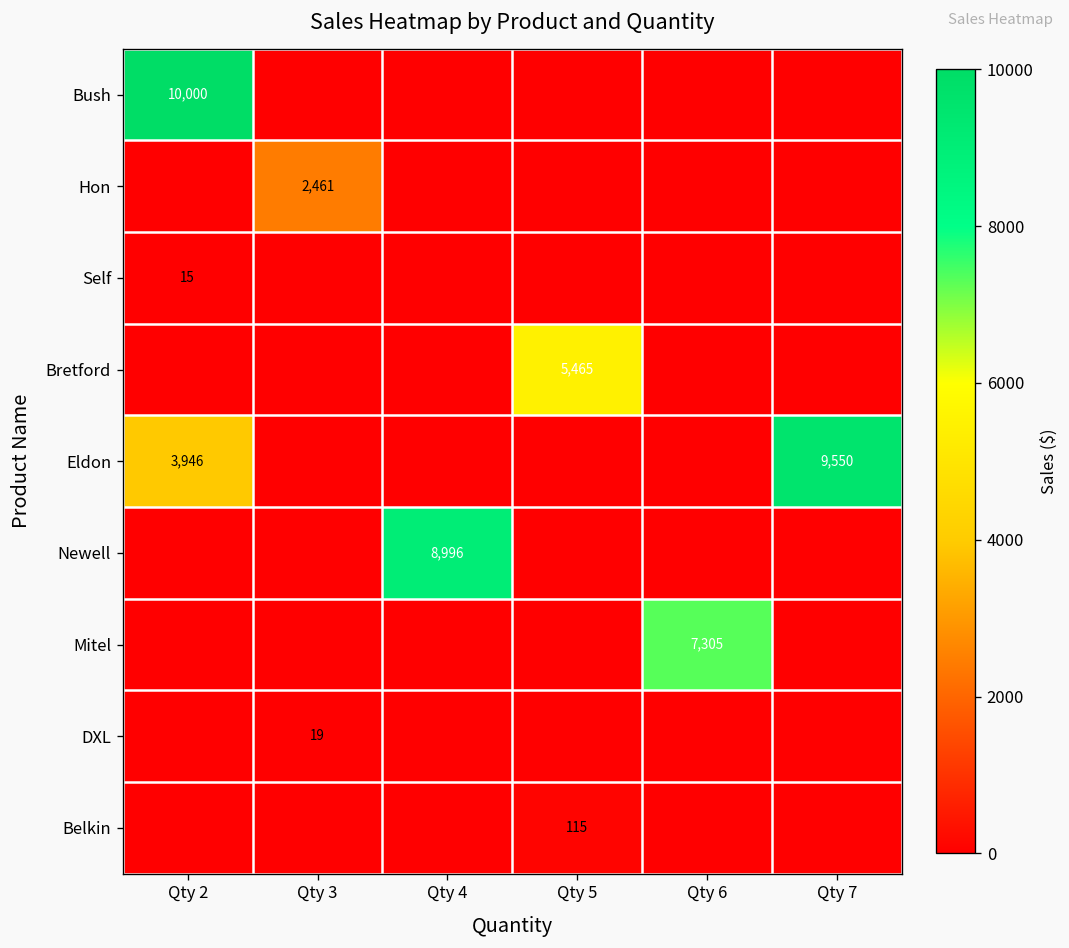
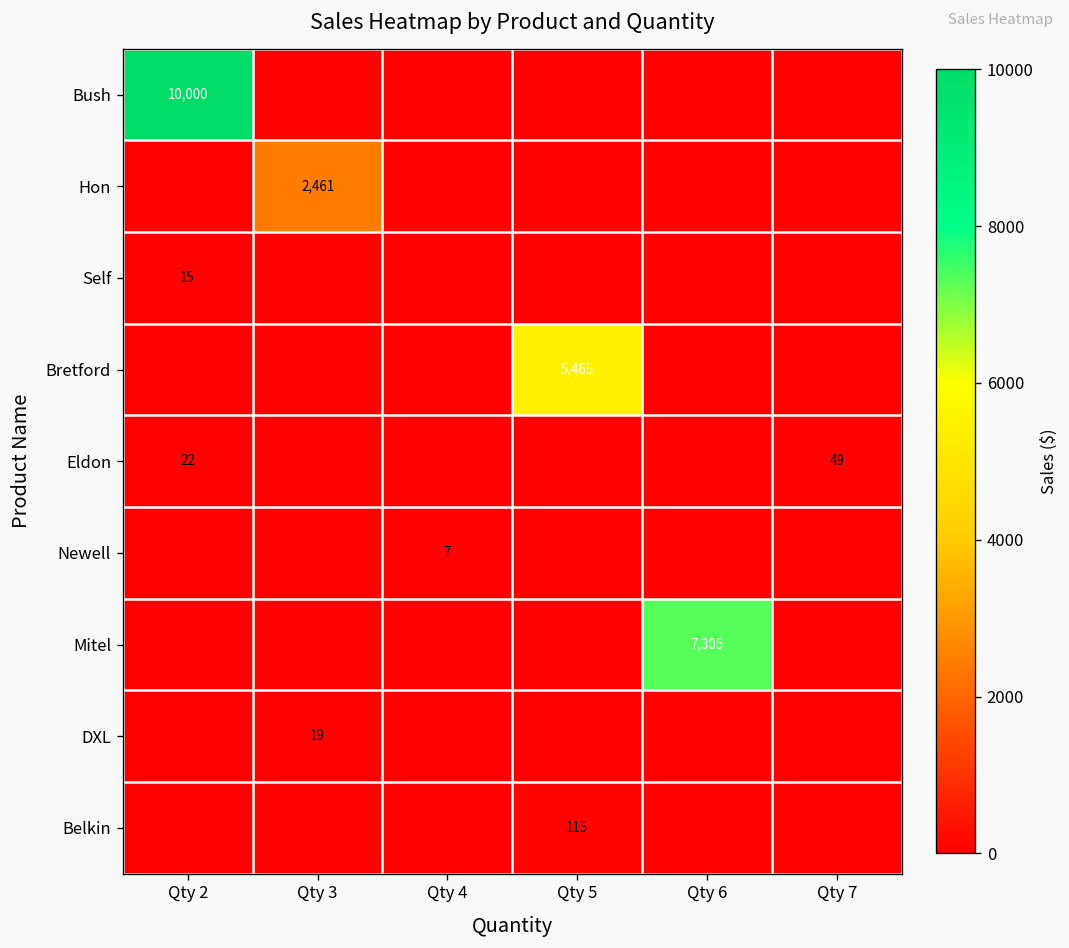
  {
    "Bush": {
      "Qty 2": "10,000"
    },
    "Hon": {
      "Qty 3": "2,461"
    },
    "Self": {
      "Qty 2": "15"
    },
    "Bretford": {
      "Qty 5": "5,465"
    },
    "Eldon": {
-     "Qty 2": "3,946",
-     "Qty 7": "9,550"
+     "Qty 2": "22",
+     "Qty 7": "49"
    },
    "Newell": {
-     "Qty 4": "8,996"
+     "Qty 4": "7"
    },
    "Mitel": {
      "Qty 6": "7,305"
    },
    "DXL": {
      "Qty 3": "19"
    },
    "Belkin": {
      "Qty 5": "115"
    }
  }
